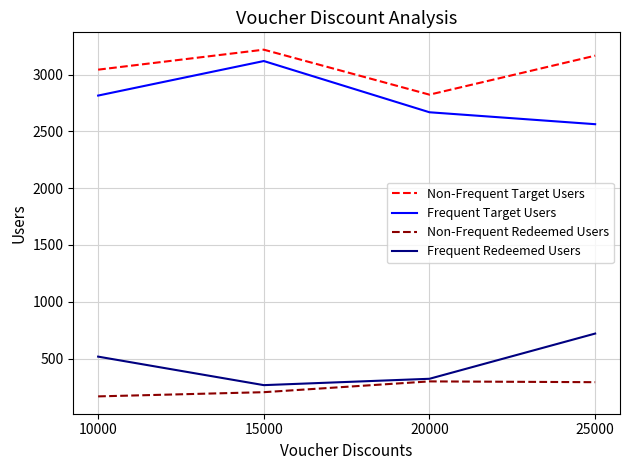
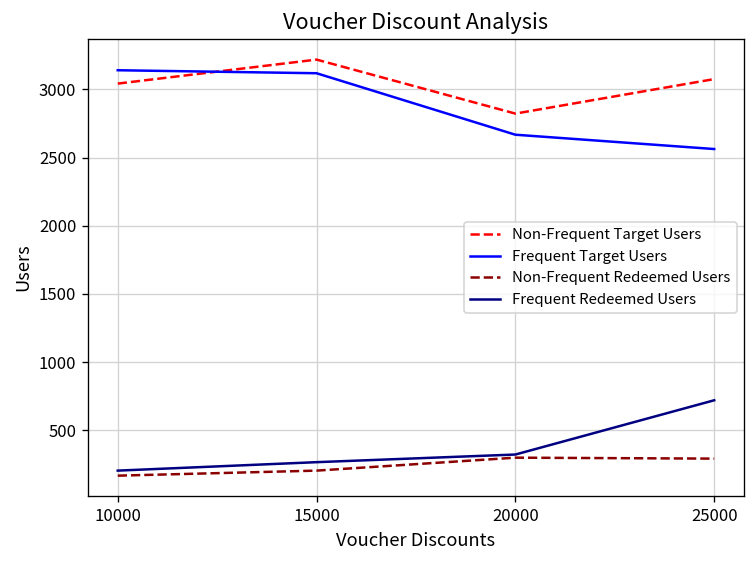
  {
    "Non-Frequent Target Users": {
      "10000": 3040,
      "15000": 3220,
      "20000": 2820,
-     "25000": 3170
+     "25000": 3080
    },
    "Frequent Target Users": {
-     "10000": 2820,
+     "10000": 3140,
      "15000": 3120,
      "20000": 2670,
      "25000": 2560
    },
    "Non-Frequent Redeemed Users": {
      "10000": 170,
      "15000": 200,
      "20000": 300,
      "25000": 290
    },
    "Frequent Redeemed Users": {
-     "10000": 520,
+     "10000": 200,
      "15000": 270,
      "20000": 320,
      "25000": 720
    }
  }
